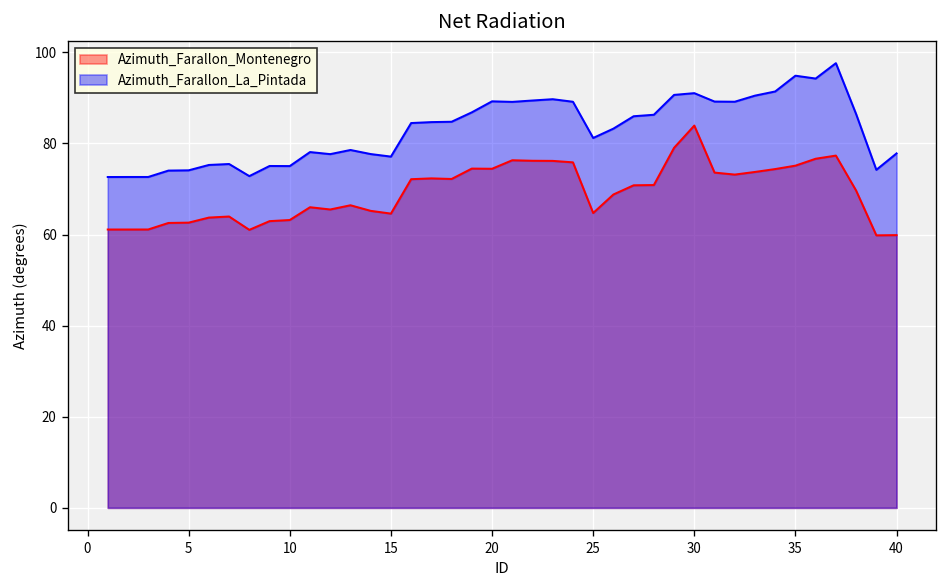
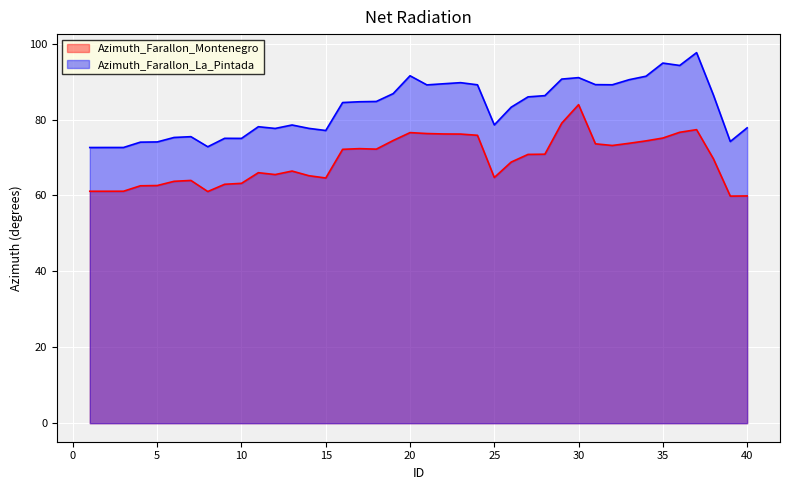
  {
    "Azimuth_Farallon_Montenegro": {
      "5": 63,
      "10": 63,
      "15": 65,
-     "20": 74,
+     "20": 77,
      "25": 65,
      "30": 84,
      "35": 75,
      "40": 60
    },
    "Azimuth_Farallon_La_Pintada": {
      "5": 74,
      "10": 75,
      "15": 77,
-     "20": 89,
-     "25": 81,
+     "20": 92,
+     "25": 79,
      "30": 91,
      "35": 95,
      "40": 78
    }
  }
